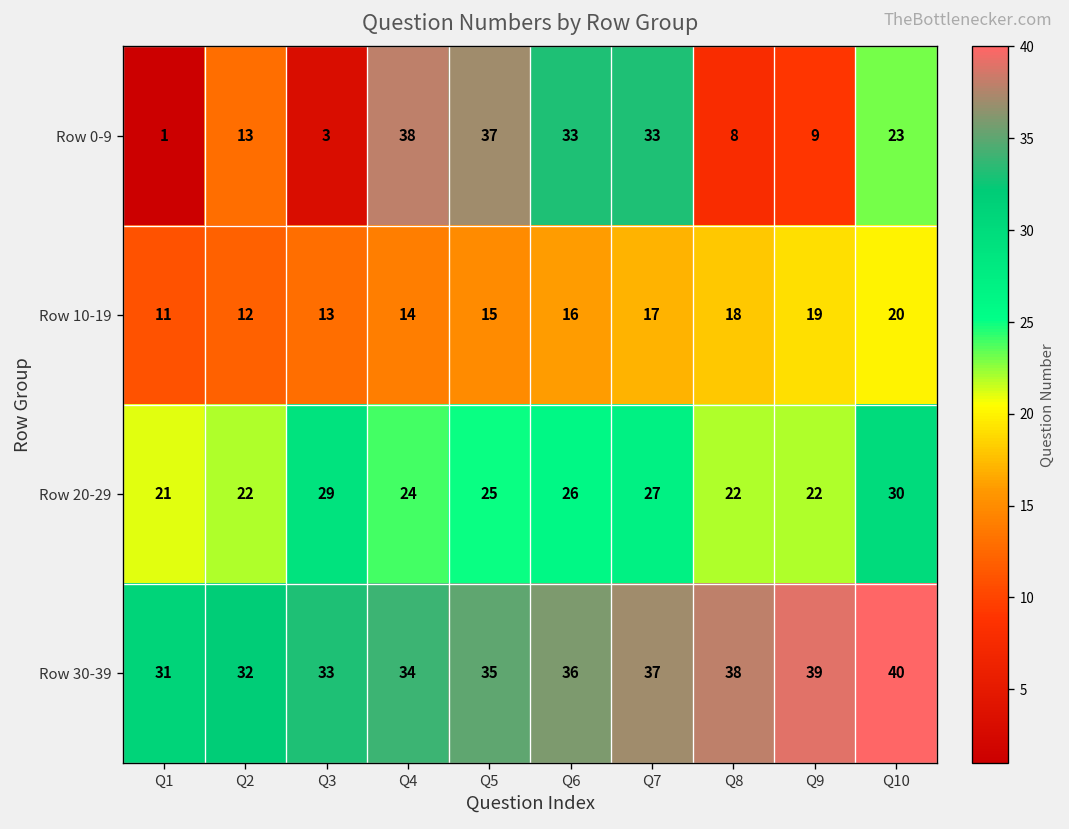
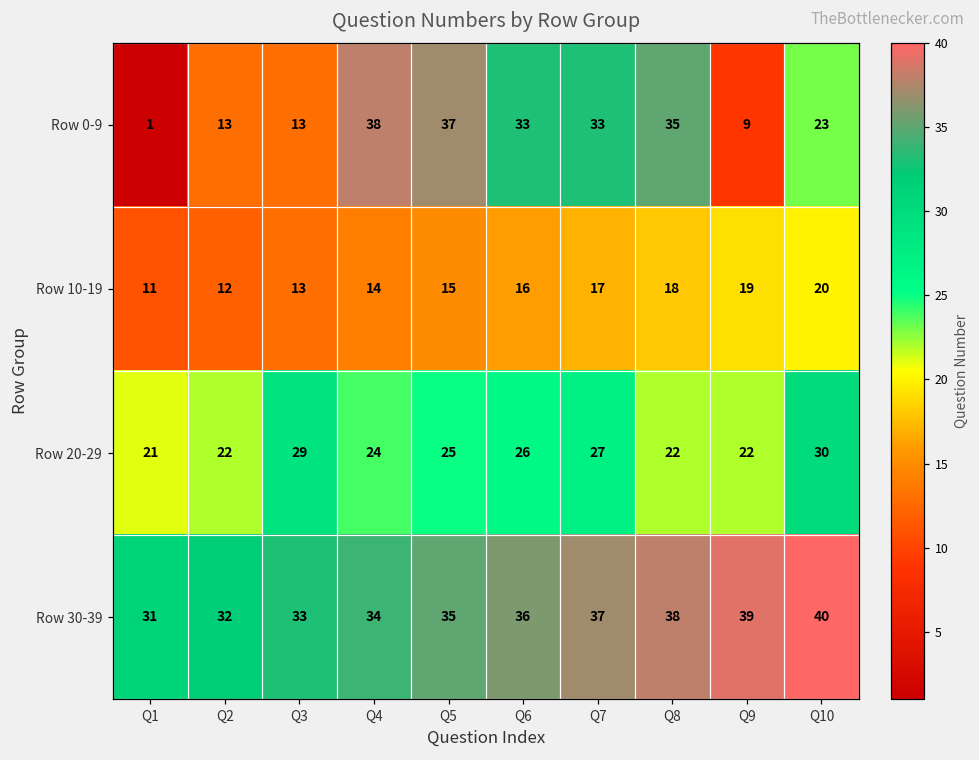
  {
    "Row 0-9": {
      "Q1": 1,
      "Q2": 13,
-     "Q3": 3,
+     "Q3": 13,
      "Q4": 38,
      "Q5": 37,
      "Q6": 33,
      "Q7": 33,
-     "Q8": 8,
+     "Q8": 35,
      "Q9": 9,
      "Q10": 23
    },
    "Row 10-19": {
      "Q1": 11,
      "Q2": 12,
      "Q3": 13,
      "Q4": 14,
      "Q5": 15,
      "Q6": 16,
      "Q7": 17,
      "Q8": 18,
      "Q9": 19,
      "Q10": 20
    },
    "Row 20-29": {
      "Q1": 21,
      "Q2": 22,
      "Q3": 29,
      "Q4": 24,
      "Q5": 25,
      "Q6": 26,
      "Q7": 27,
      "Q8": 22,
      "Q9": 22,
      "Q10": 30
    },
    "Row 30-39": {
      "Q1": 31,
      "Q2": 32,
      "Q3": 33,
      "Q4": 34,
      "Q5": 35,
      "Q6": 36,
      "Q7": 37,
      "Q8": 38,
      "Q9": 39,
      "Q10": 40
    }
  }
